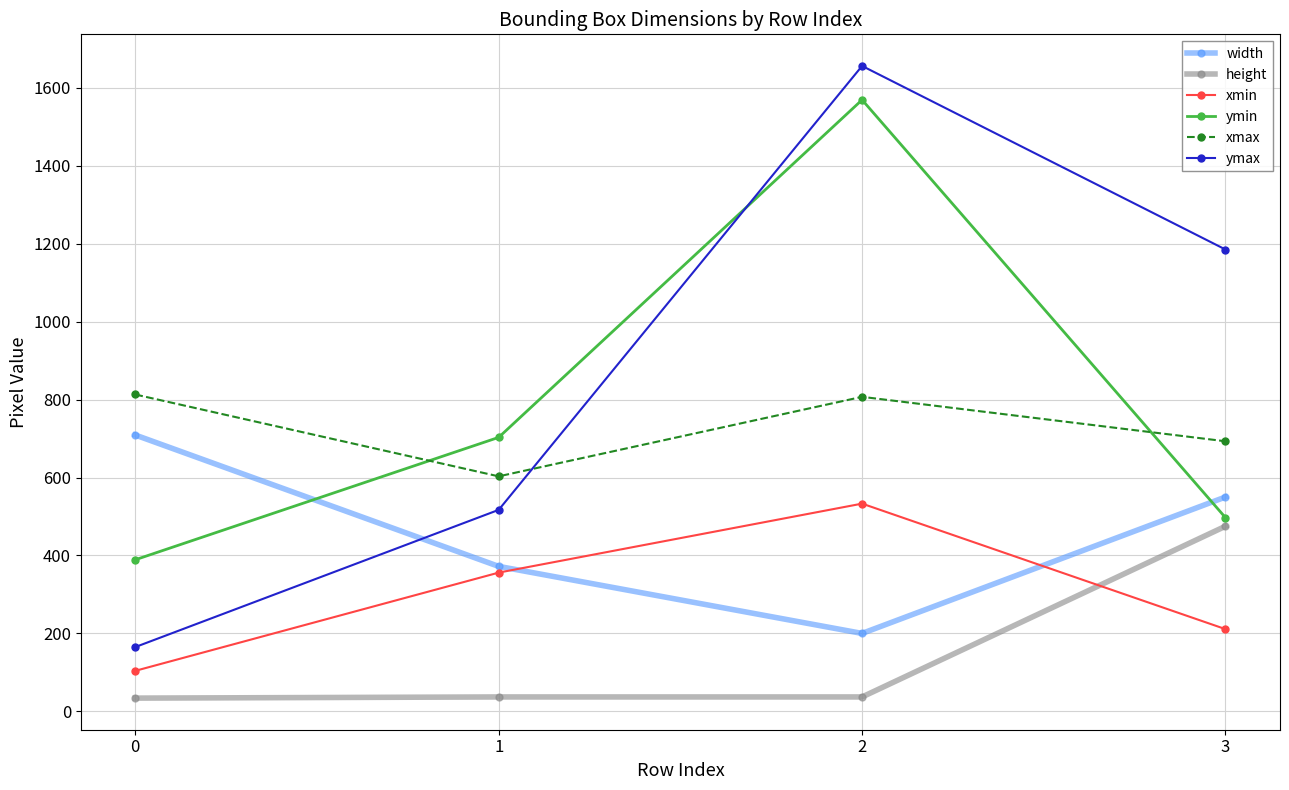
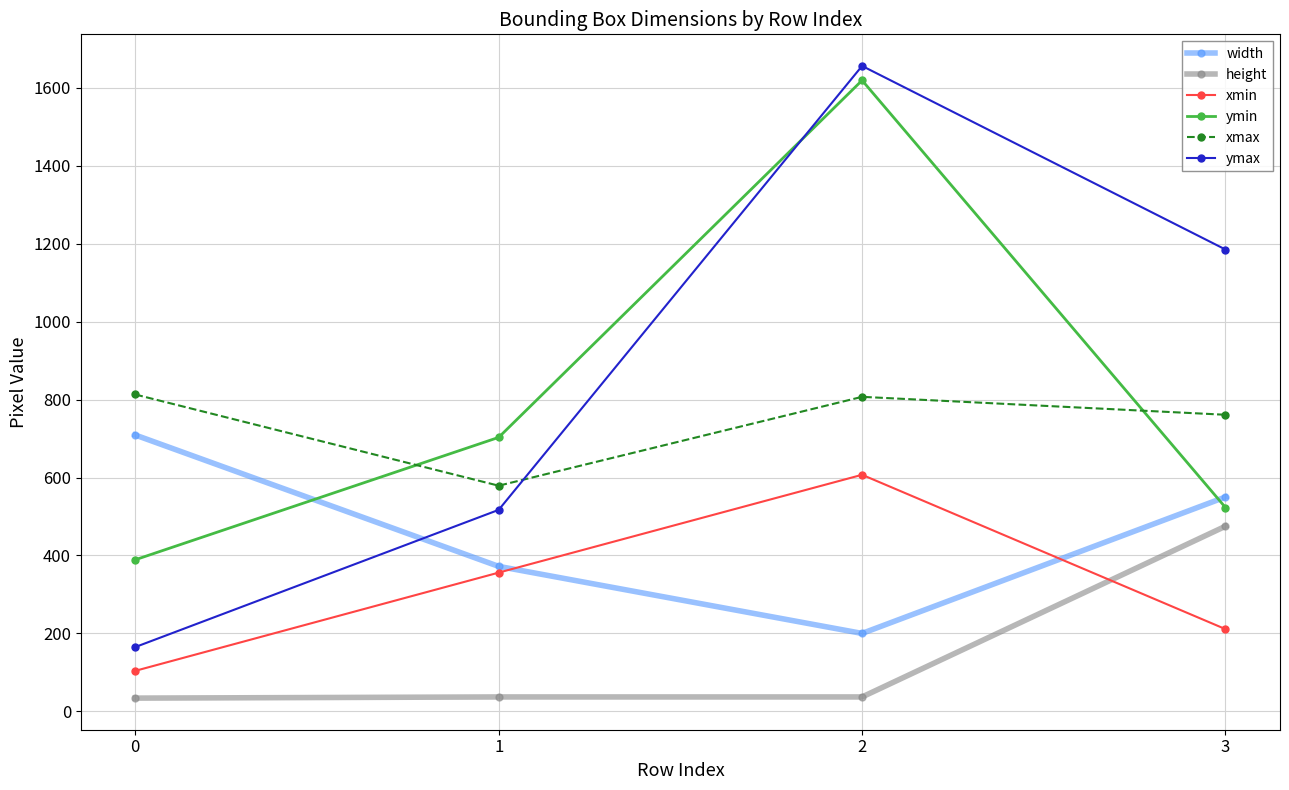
  {
    "width": {
      "0": 710,
      "1": 370,
      "2": 200,
      "3": 550
    },
    "height": {
      "0": 30,
      "1": 40,
      "2": 40,
      "3": 480
    },
    "xmin": {
      "0": 100,
      "1": 360,
-     "2": 530,
+     "2": 610,
      "3": 210
    },
    "ymin": {
      "0": 390,
      "1": 700,
-     "2": 1570,
-     "3": 500
+     "2": 1620,
+     "3": 520
    },
    "xmax": {
      "0": 810,
-     "1": 600,
+     "1": 580,
      "2": 810,
-     "3": 690
+     "3": 760
    },
    "ymax": {
      "0": 170,
      "1": 520,
      "2": 1660,
      "3": 1190
    }
  }
